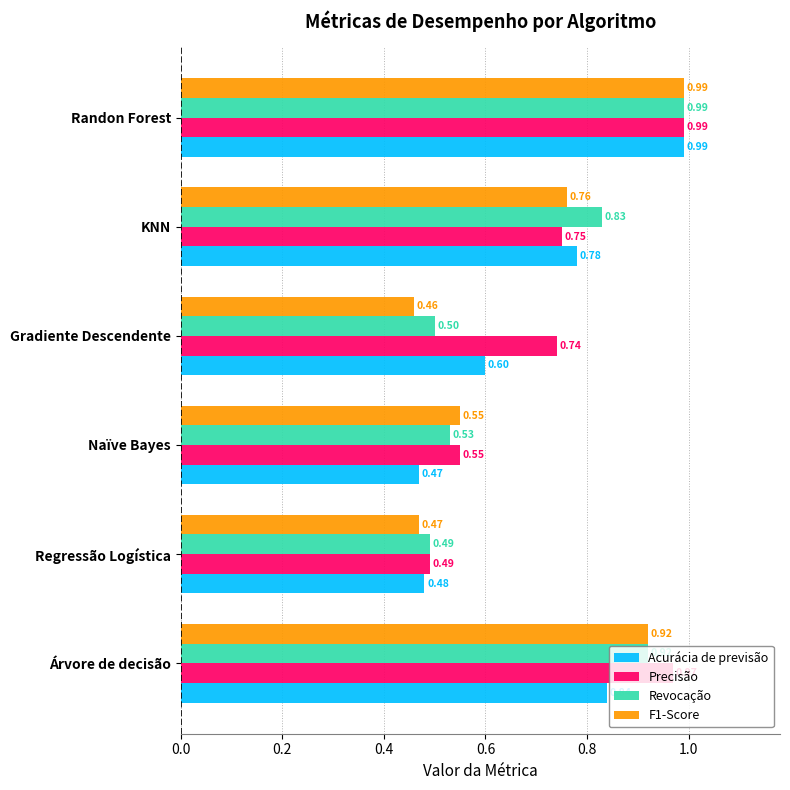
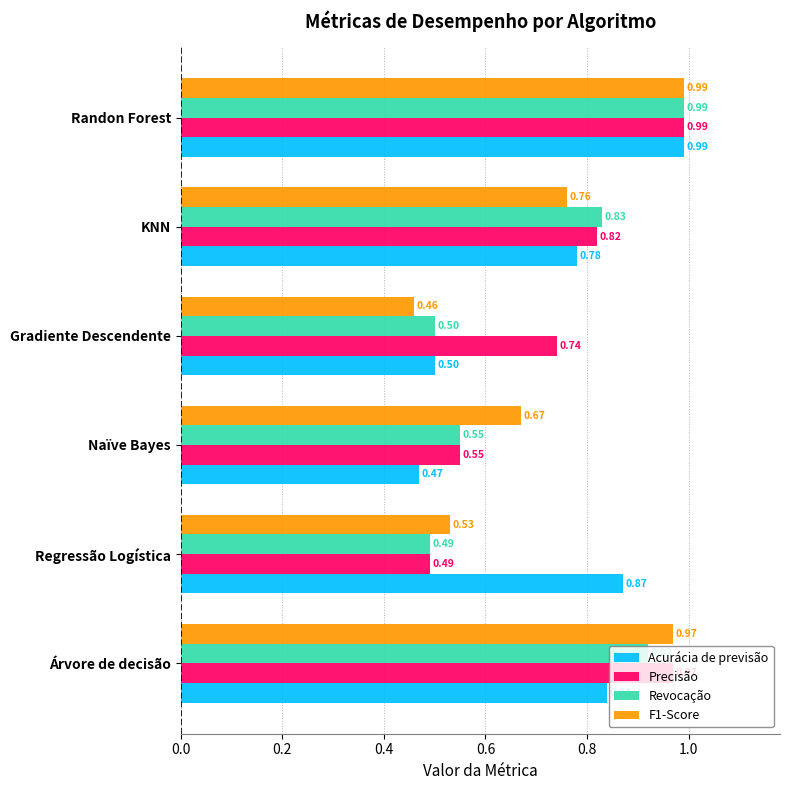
  {
    "Acurácia de previsão": {
      "Randon Forest": 0.99,
      "KNN": 0.78,
-     "Gradiente Descendente": 0.60,
+     "Gradiente Descendente": 0.50,
      "Naïve Bayes": 0.47,
-     "Regressão Logística": 0.48
+     "Regressão Logística": 0.87
    },
    "Precisão": {
      "Randon Forest": 0.99,
-     "KNN": 0.75,
+     "KNN": 0.82,
      "Gradiente Descendente": 0.74,
      "Naïve Bayes": 0.55,
      "Regressão Logística": 0.49
    },
    "Revocação": {
      "Randon Forest": 0.99,
      "KNN": 0.83,
      "Gradiente Descendente": 0.50,
-     "Naïve Bayes": 0.53,
+     "Naïve Bayes": 0.55,
      "Regressão Logística": 0.49
    },
    "F1-Score": {
      "Randon Forest": 0.99,
      "KNN": 0.76,
      "Gradiente Descendente": 0.46,
-     "Naïve Bayes": 0.55,
-     "Regressão Logística": 0.47,
-     "Árvore de decisão": 0.92
+     "Naïve Bayes": 0.67,
+     "Regressão Logística": 0.53,
+     "Árvore de decisão": 0.97
    }
  }
